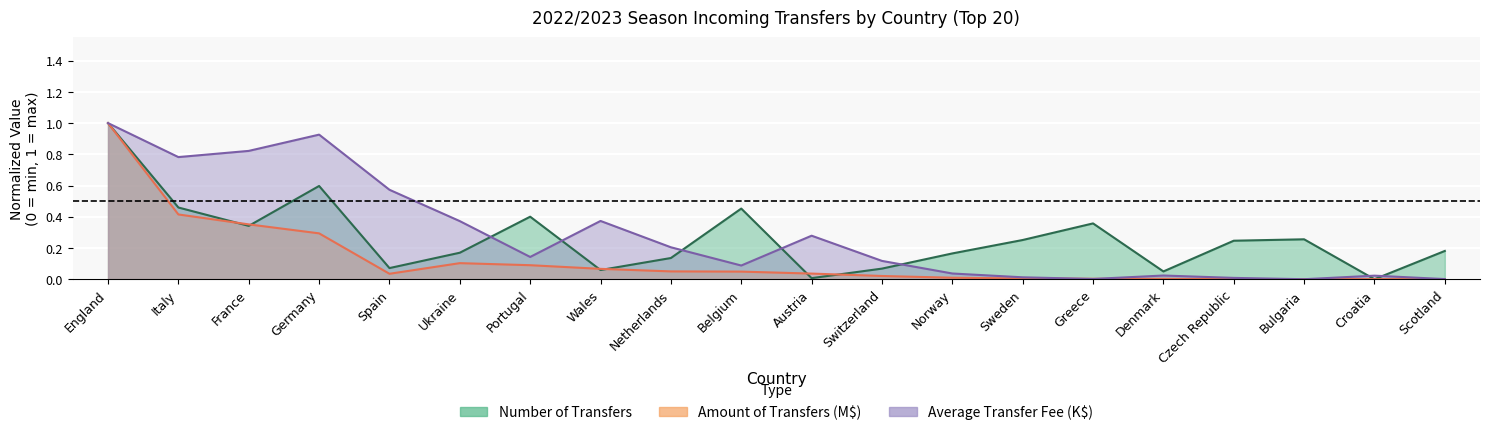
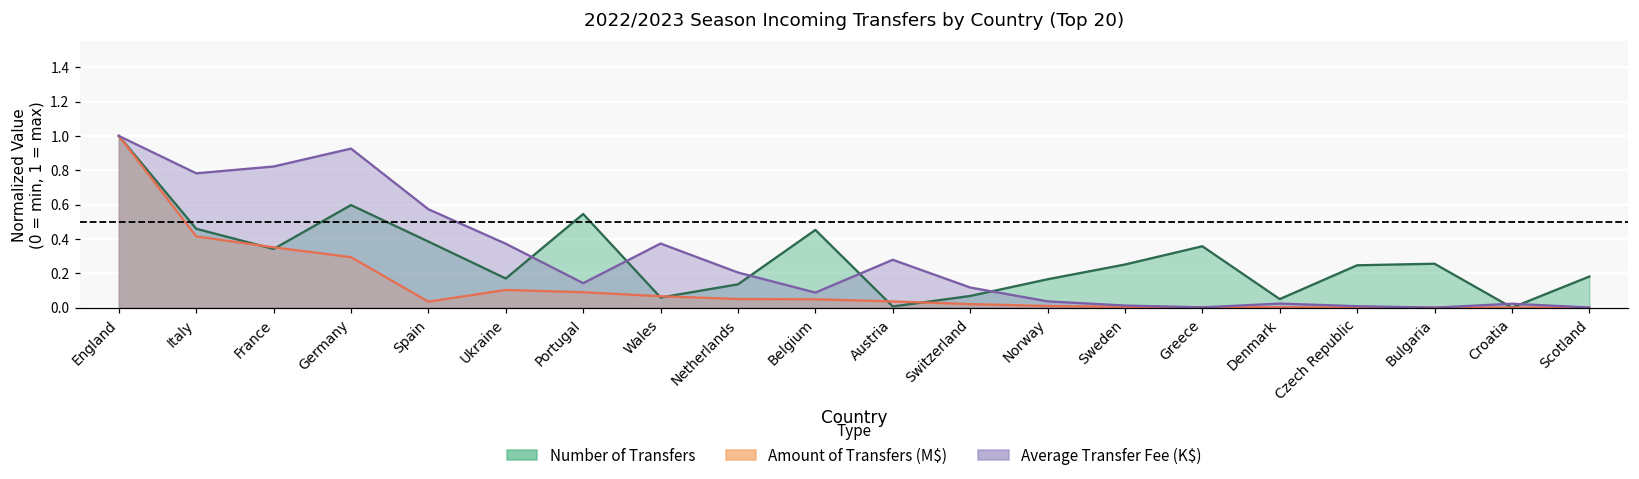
  {
    "Number of Transfers": {
      "Italy": 0.46,
      "Germany": 0.60,
-     "Spain": 0.07,
+     "Spain": 0.38,
      "Ukraine": 0.17,
-     "Portugal": 0.40,
+     "Portugal": 0.55,
      "Netherlands": 0.14,
      "Belgium": 0.45,
      "Austria": 0.01,
      "Switzerland": 0.07,
      "Norway": 0.17,
      "Sweden": 0.25,
      "Greece": 0.36,
      "Denmark": 0.05,
      "Czech Republic": 0.25,
      "Bulgaria": 0.26,
      "Scotland": 0.18
    },
    "Amount of Transfers (M$)": {
      "Italy": 0.41,
      "Germany": 0.29,
      "Spain": 0.03,
      "Ukraine": 0.10,
      "Portugal": 0.09,
      "Netherlands": 0.05,
      "Belgium": 0.05,
      "Austria": 0.04,
      "Switzerland": 0.02,
      "Norway": 0.01,
      "Denmark": 0.00
    },
    "Average Transfer Fee (K$)": {
      "Italy": 0.78,
      "France": 0.82,
      "Germany": 0.93,
      "Spain": 0.57,
      "Ukraine": 0.37,
      "Portugal": 0.14,
      "Wales": 0.37,
      "Netherlands": 0.20,
      "Belgium": 0.09,
      "Austria": 0.28,
      "Switzerland": 0.12,
      "Norway": 0.04,
      "Denmark": 0.02,
      "Croatia": 0.02
    }
  }
